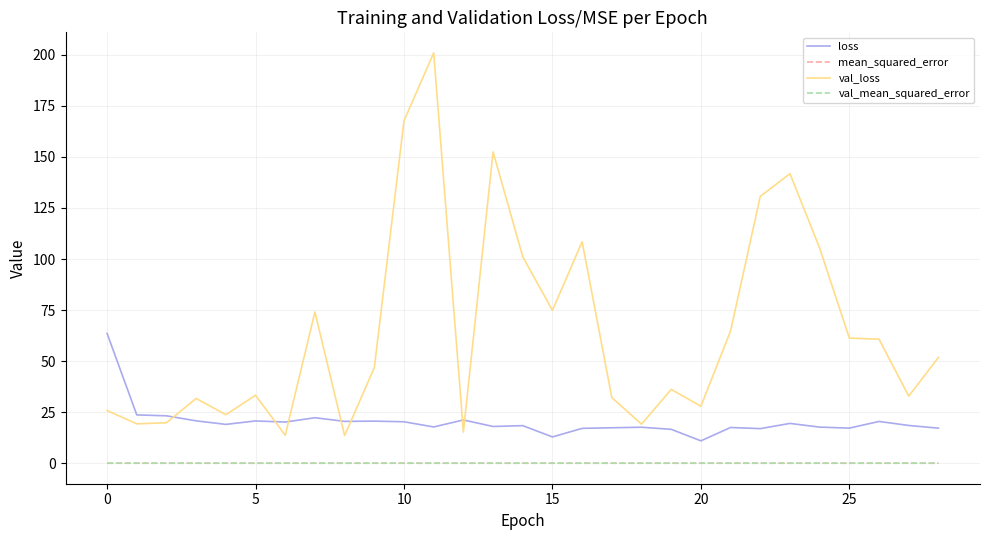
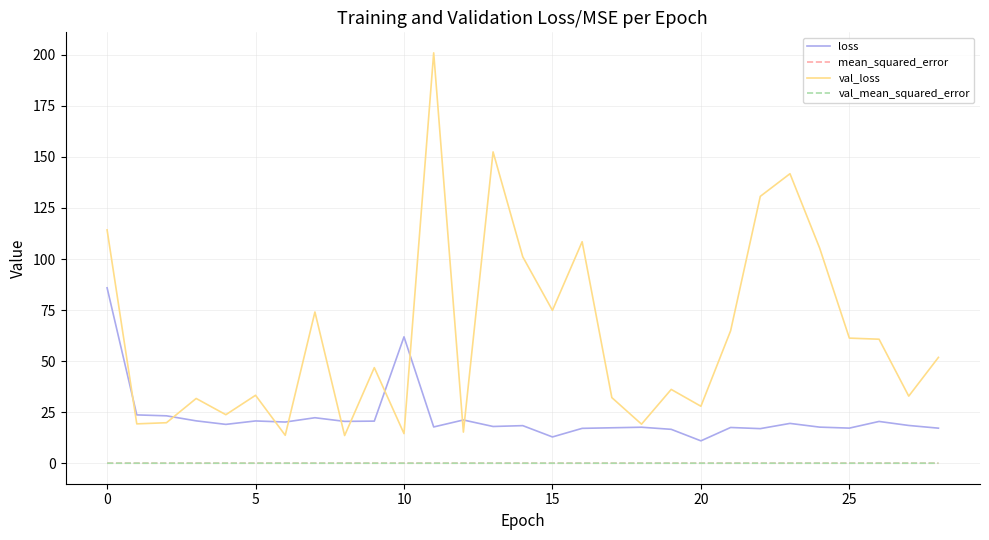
  {
    "loss": {
-     "0": 64,
+     "0": 86,
      "5": 21,
-     "10": 20,
+     "10": 62,
      "15": 13,
      "20": 11,
      "25": 17
    },
    "val_mean_squared_error": {
      "0": 0,
      "5": 0,
      "10": 0,
      "15": 0,
      "20": 0,
      "25": 0
    },
    "val_loss": {
-     "0": 26,
+     "0": 114,
      "5": 33,
-     "10": 168,
+     "10": 14,
      "15": 75,
      "20": 28,
      "25": 61
    }
  }
